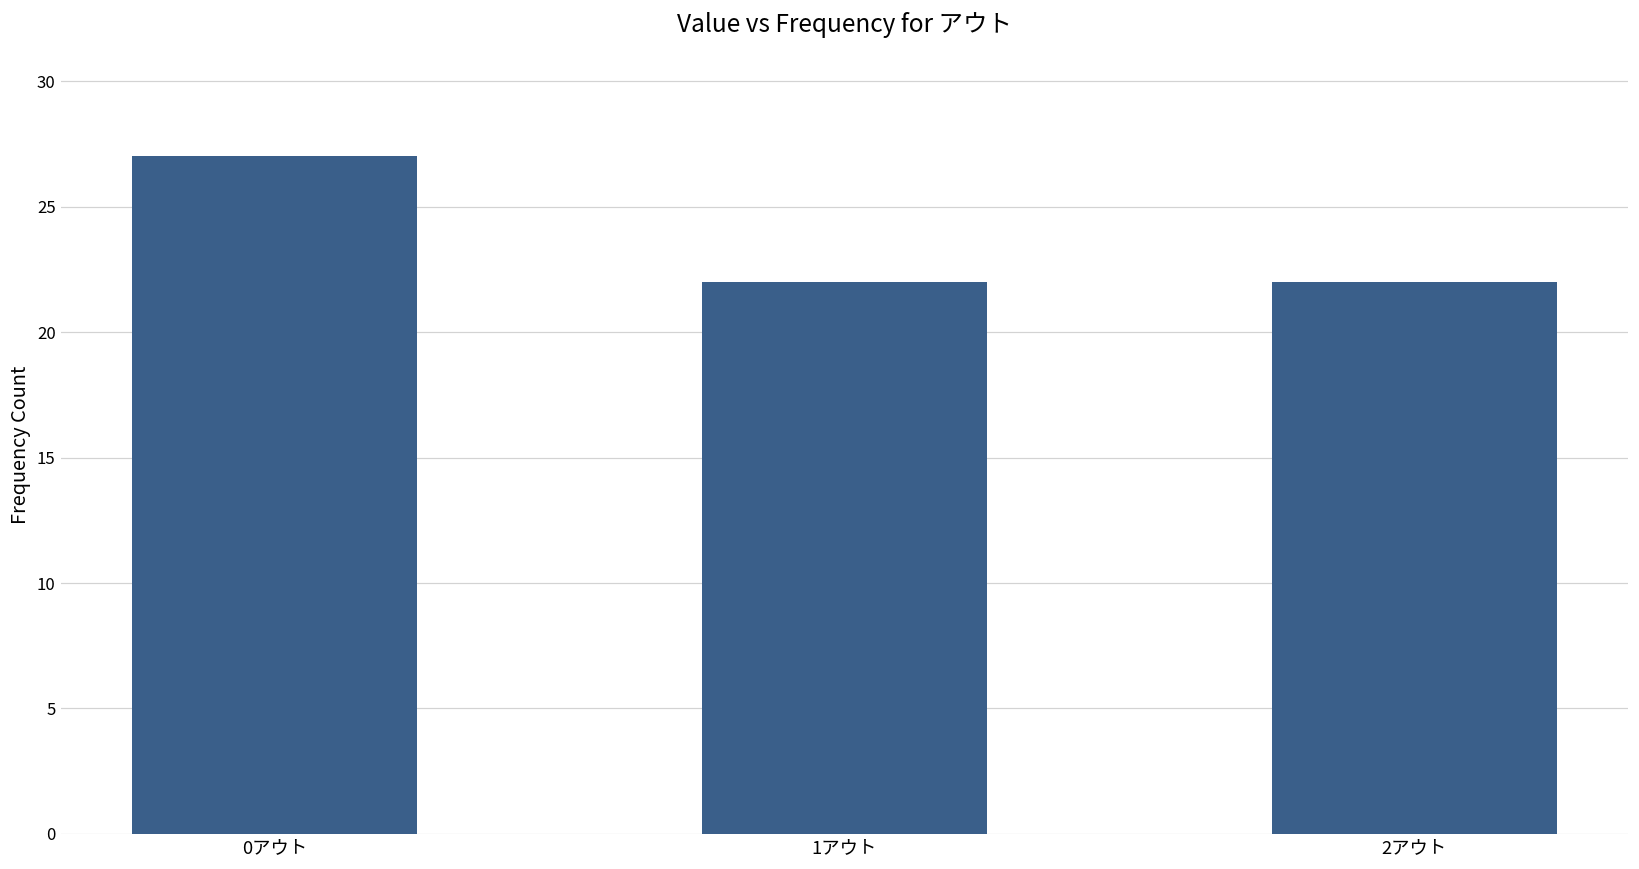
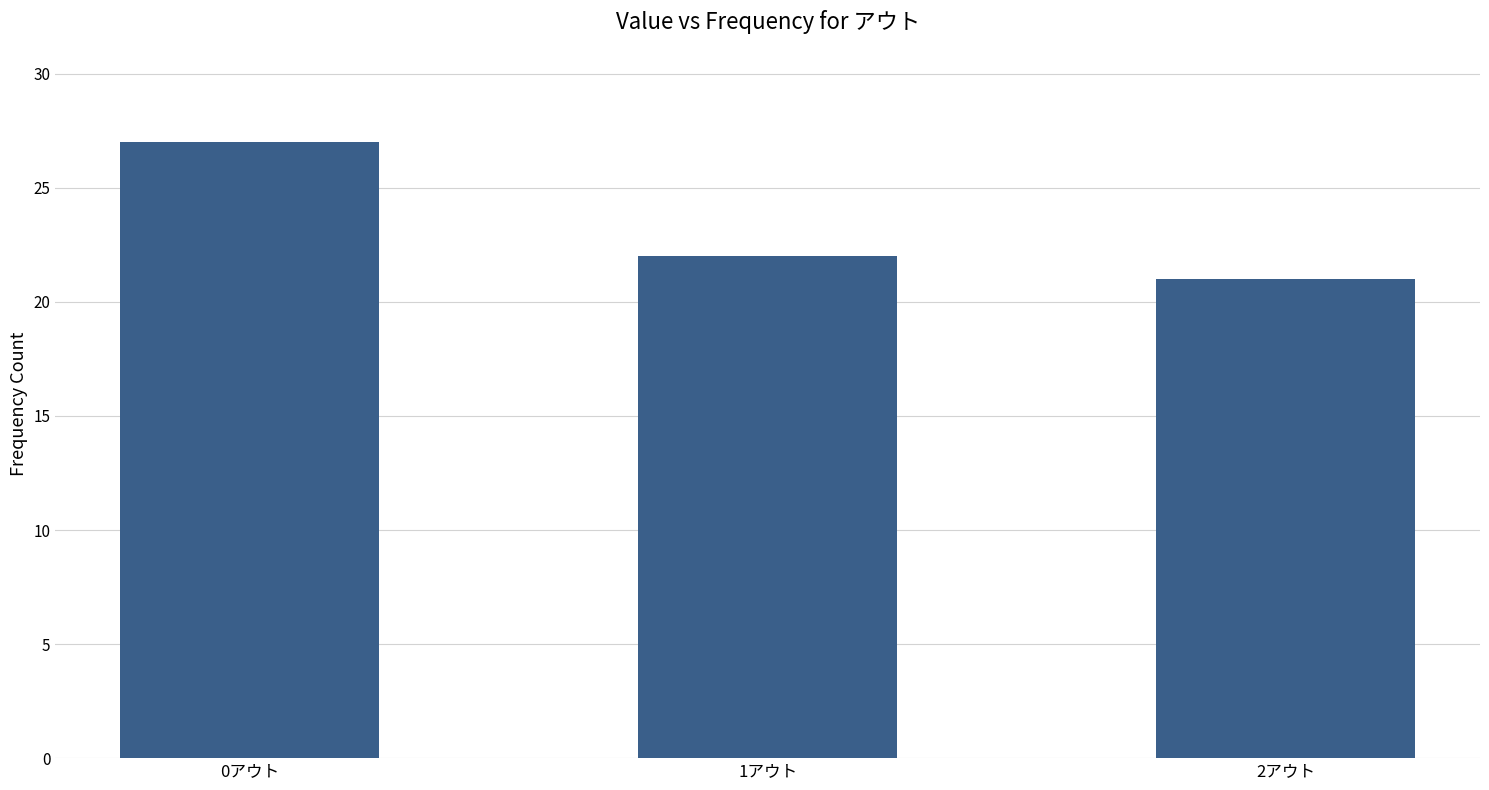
  {
    "0アウト": 27,
    "1アウト": 22,
-   "2アウト": 22
+   "2アウト": 21
  }
